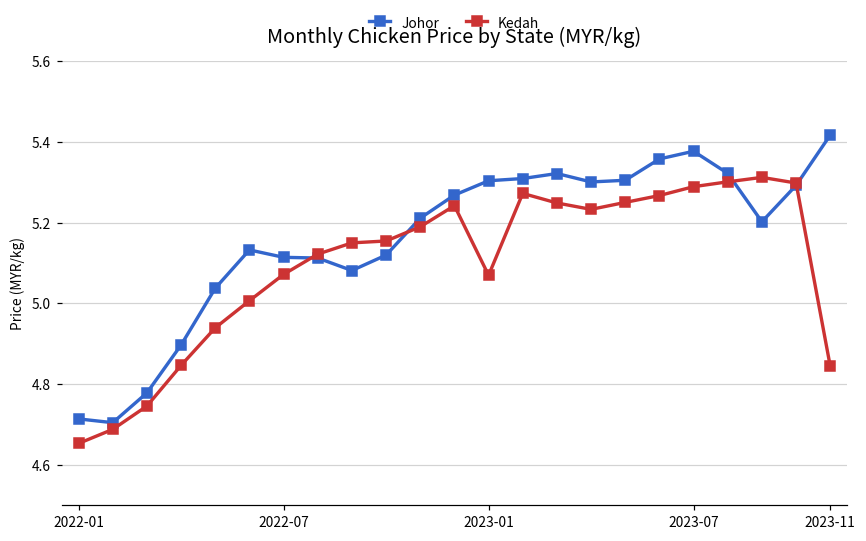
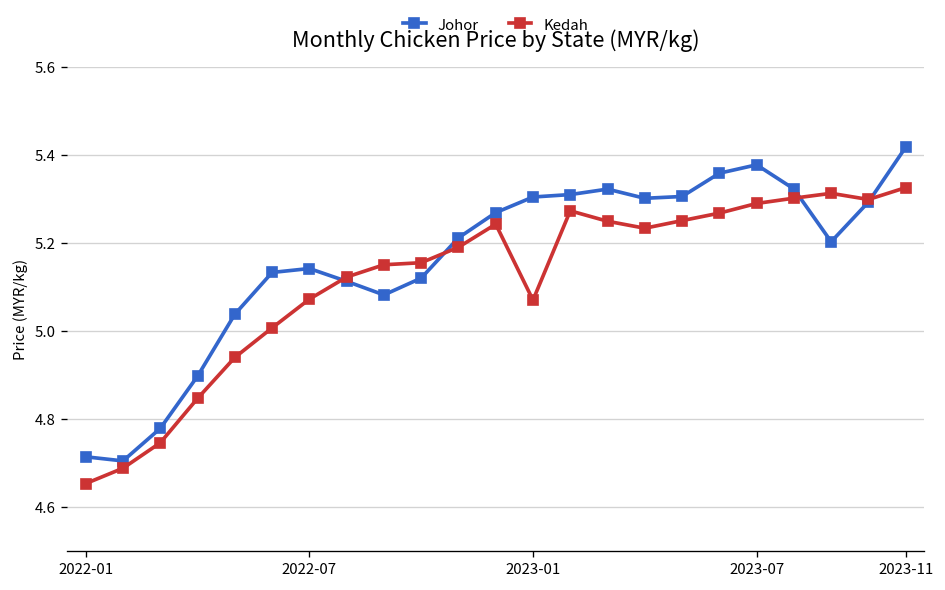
  {
    "Johor": {
      "2022-01": 4.71,
-     "2022-07": 5.11,
+     "2022-07": 5.14,
      "2023-01": 5.30,
      "2023-07": 5.38,
      "2023-11": 5.42
    },
    "Kedah": {
      "2022-01": 4.65,
      "2022-07": 5.07,
      "2023-01": 5.07,
      "2023-07": 5.29,
-     "2023-11": 4.84
+     "2023-11": 5.33
    }
  }
